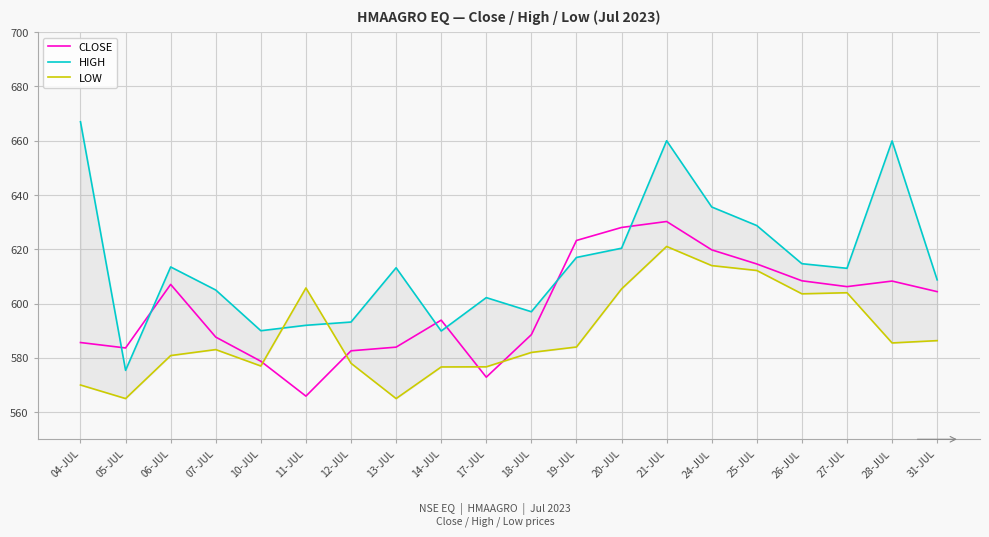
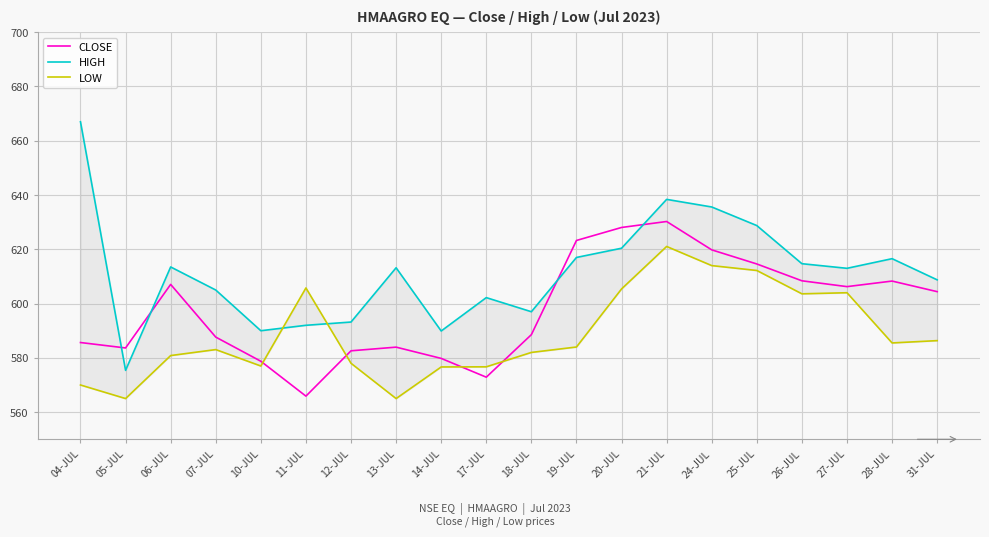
  {
    "CLOSE": {
      "04-JUL": 586,
      "05-JUL": 584,
      "06-JUL": 607,
      "07-JUL": 588,
      "10-JUL": 579,
      "11-JUL": 566,
      "12-JUL": 583,
      "13-JUL": 584,
-     "14-JUL": 594,
+     "14-JUL": 580,
      "17-JUL": 573,
      "18-JUL": 589,
      "19-JUL": 623,
      "20-JUL": 628,
      "21-JUL": 630,
      "24-JUL": 620,
      "25-JUL": 615,
      "26-JUL": 608,
      "27-JUL": 606,
      "28-JUL": 608,
      "31-JUL": 604
    },
    "HIGH": {
      "11-JUL": 592,
-     "21-JUL": 660,
-     "28-JUL": 660
+     "21-JUL": 638,
+     "28-JUL": 617
    },
    "LOW": {
      "04-JUL": 570,
      "05-JUL": 565,
      "06-JUL": 581,
      "07-JUL": 583,
      "10-JUL": 577,
      "12-JUL": 578,
      "13-JUL": 565,
      "14-JUL": 577,
      "17-JUL": 577,
      "18-JUL": 582,
      "19-JUL": 584,
      "20-JUL": 605,
      "21-JUL": 621,
      "24-JUL": 614,
      "25-JUL": 612,
      "26-JUL": 604,
      "27-JUL": 604,
      "28-JUL": 586,
      "31-JUL": 586
    }
  }
